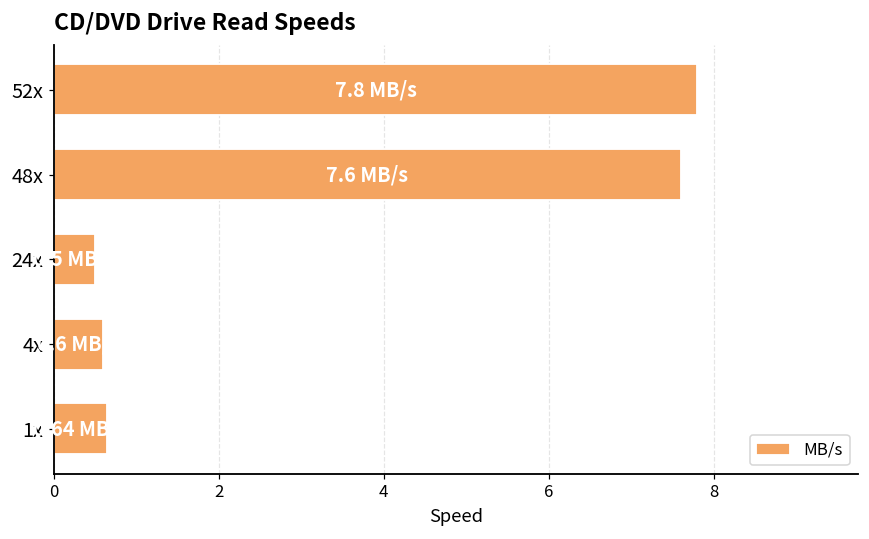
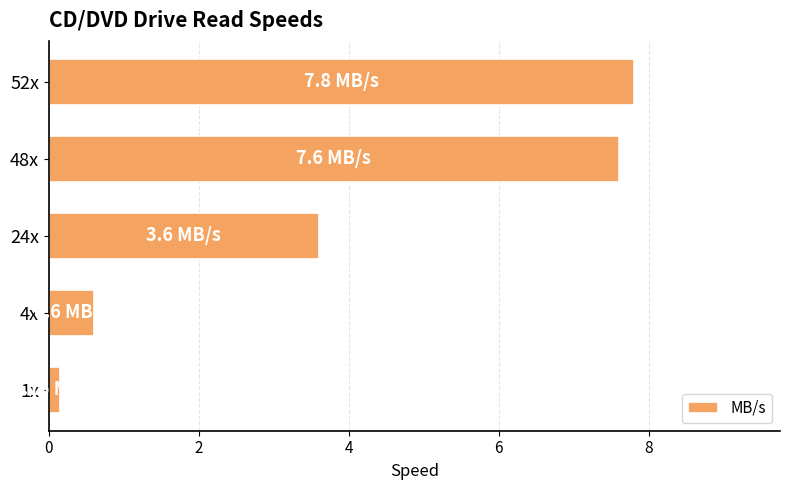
  {
-   "24x": 0.5,
+   "24x": 3.6,
    "4x": 0.6,
-   "1x": 0.6
+   "1x": 0.2
  }
